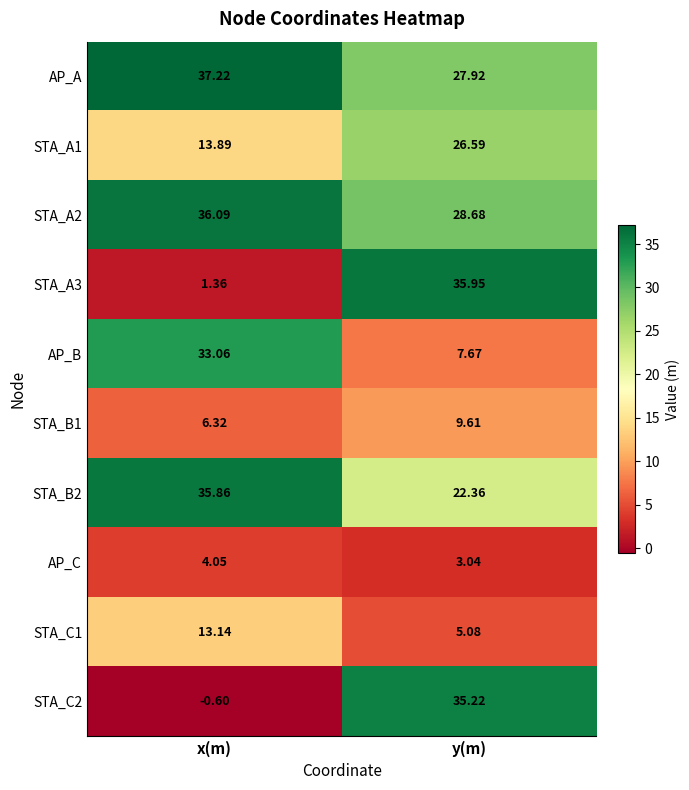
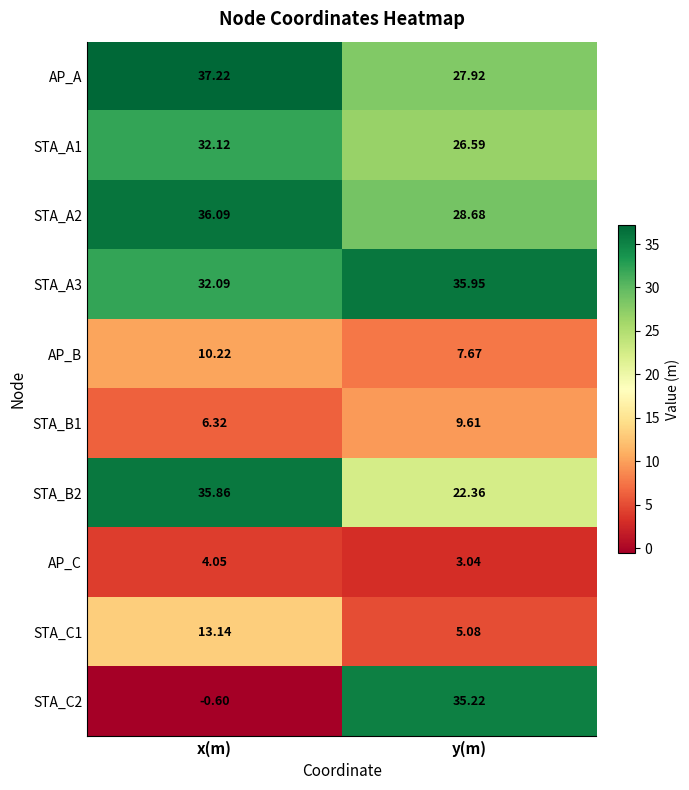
  {
    "AP_A": {
      "x(m)": 37.22,
      "y(m)": 27.92
    },
    "STA_A1": {
-     "x(m)": 13.89,
+     "x(m)": 32.12,
      "y(m)": 26.59
    },
    "STA_A2": {
      "x(m)": 36.09,
      "y(m)": 28.68
    },
    "STA_A3": {
-     "x(m)": 1.36,
+     "x(m)": 32.09,
      "y(m)": 35.95
    },
    "AP_B": {
-     "x(m)": 33.06,
+     "x(m)": 10.22,
      "y(m)": 7.67
    },
    "STA_B1": {
      "x(m)": 6.32,
      "y(m)": 9.61
    },
    "STA_B2": {
      "x(m)": 35.86,
      "y(m)": 22.36
    },
    "AP_C": {
      "x(m)": 4.05,
      "y(m)": 3.04
    },
    "STA_C1": {
      "x(m)": 13.14,
      "y(m)": 5.08
    },
    "STA_C2": {
      "x(m)": -0.60,
      "y(m)": 35.22
    }
  }
